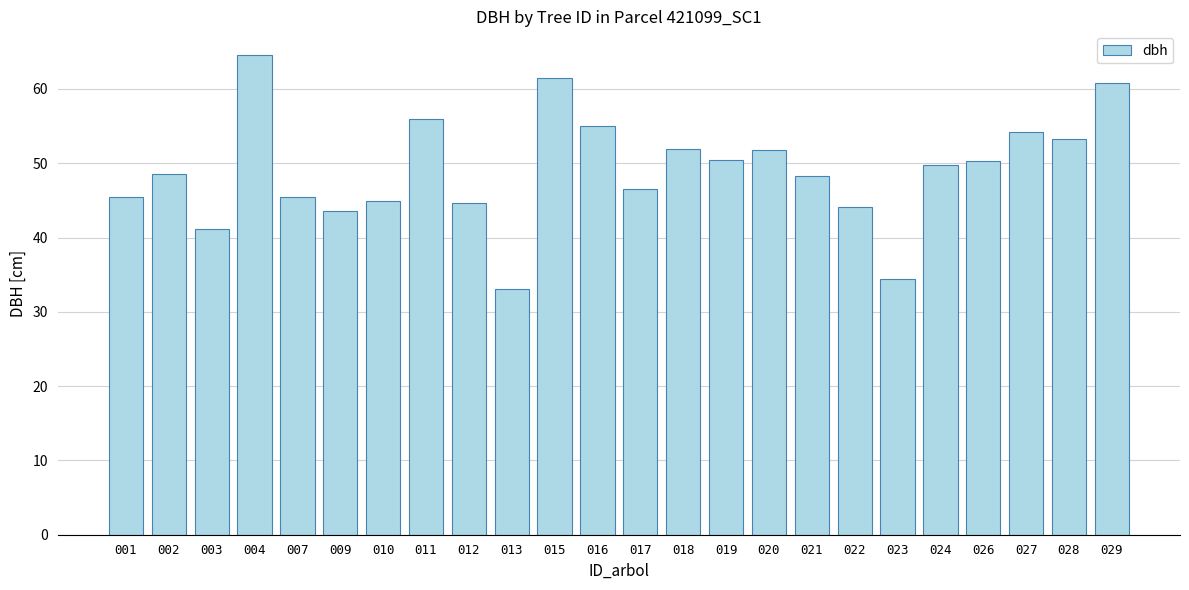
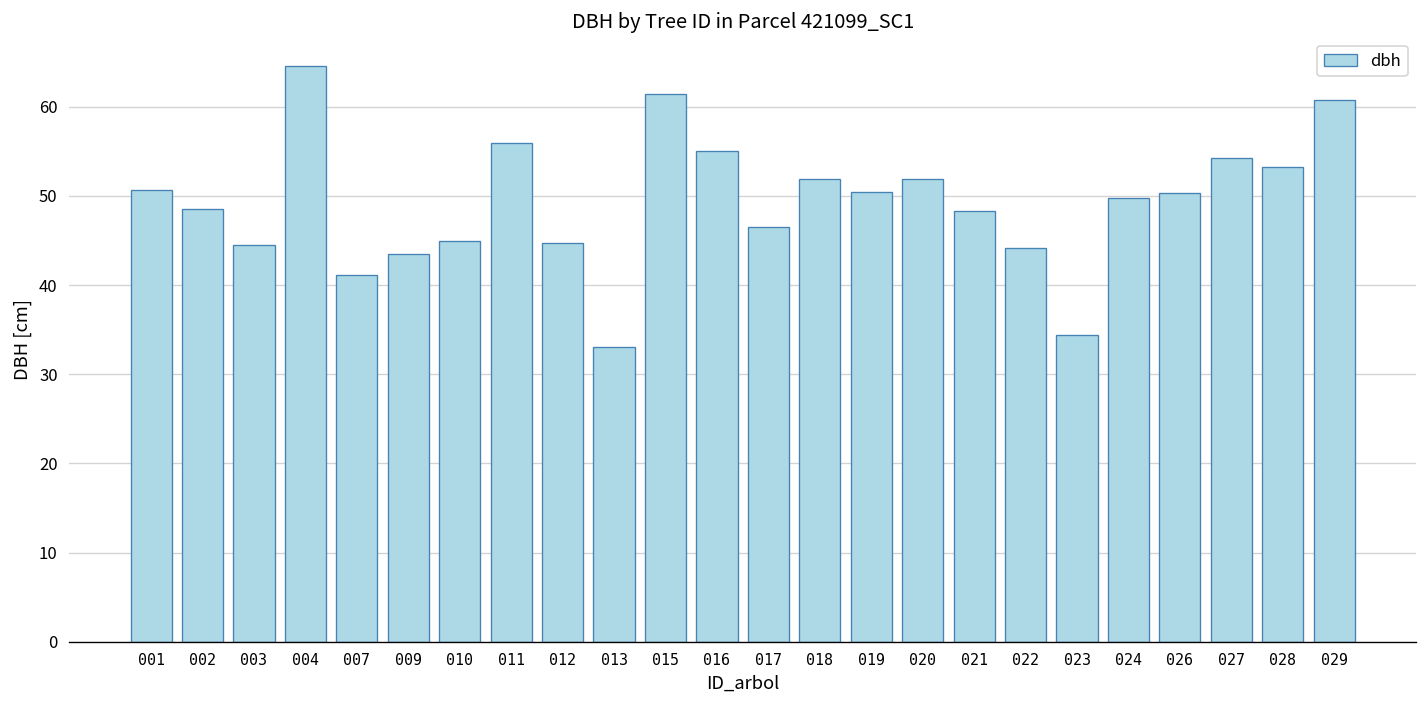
  {
-   "001": 45,
+   "001": 51,
    "002": 49,
-   "003": 41,
+   "003": 45,
    "004": 65,
-   "007": 45,
+   "007": 41,
    "009": 44,
    "010": 45,
    "011": 56,
    "012": 45,
    "013": 33,
    "015": 61,
    "016": 55,
    "017": 46,
    "018": 52,
    "019": 50,
    "020": 52,
    "021": 48,
    "022": 44,
    "023": 34,
    "024": 50,
    "026": 50,
    "027": 54,
    "028": 53,
    "029": 61
  }
